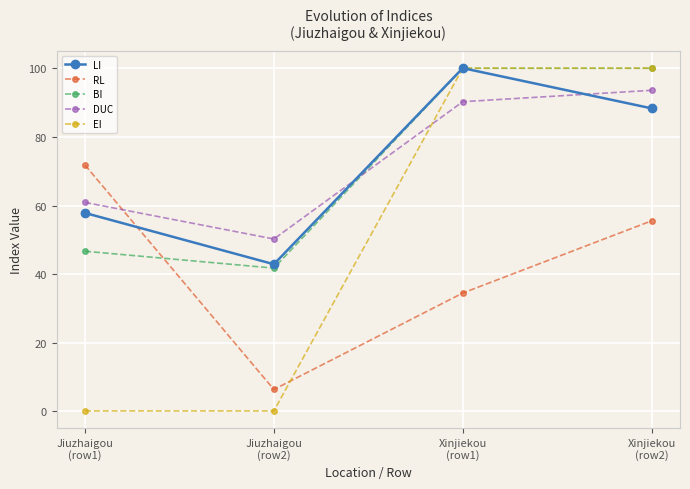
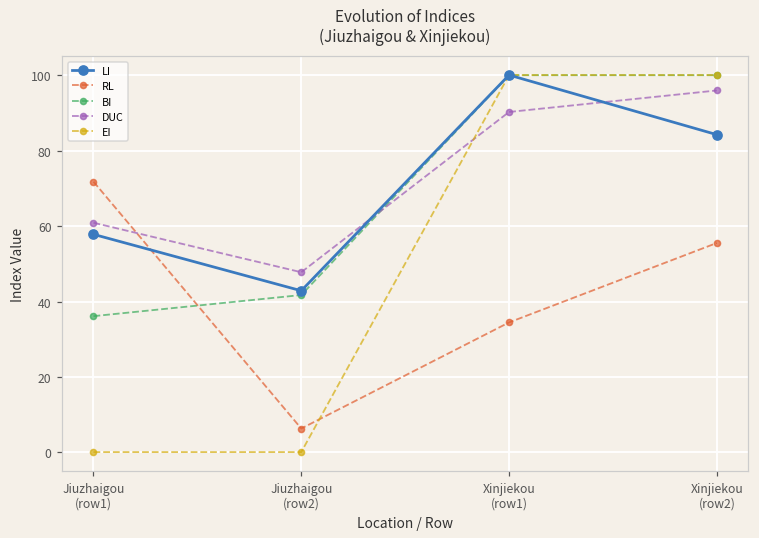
  {
    "LI": {
      "Jiuzhaigou (row1)": 58,
      "Jiuzhaigou (row2)": 43,
-     "Xinjiekou (row2)": 88
+     "Xinjiekou (row2)": 84
    },
    "RL": {
      "Jiuzhaigou (row1)": 72,
      "Jiuzhaigou (row2)": 6,
      "Xinjiekou (row1)": 34,
      "Xinjiekou (row2)": 56
    },
    "BI": {
-     "Jiuzhaigou (row1)": 47,
+     "Jiuzhaigou (row1)": 36,
      "Jiuzhaigou (row2)": 42
    },
    "DUC": {
      "Jiuzhaigou (row1)": 61,
-     "Jiuzhaigou (row2)": 50,
+     "Jiuzhaigou (row2)": 48,
      "Xinjiekou (row1)": 90,
-     "Xinjiekou (row2)": 94
+     "Xinjiekou (row2)": 96
    },
    "EI": {
      "Jiuzhaigou (row1)": 0,
      "Jiuzhaigou (row2)": 0
    }
  }
